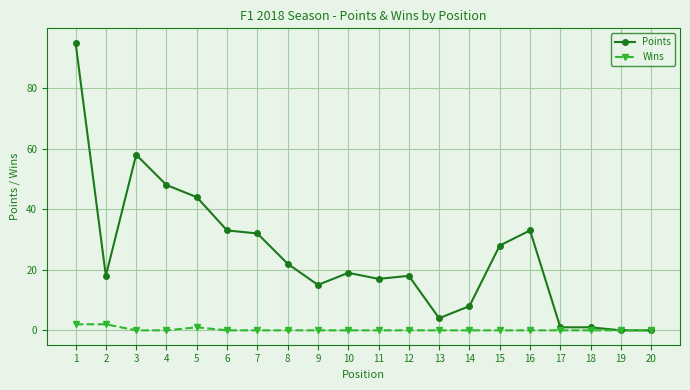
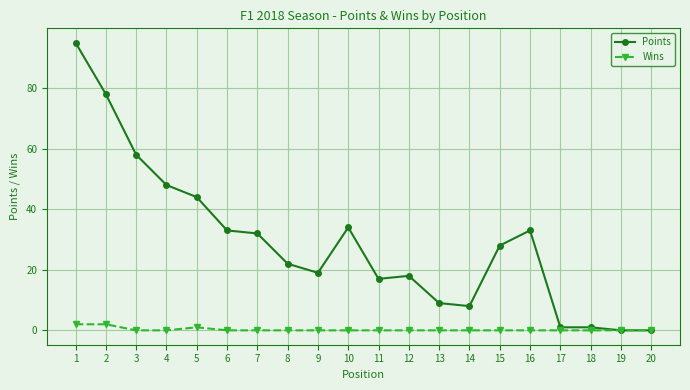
  {
    "Points": {
      "1": 95,
-     "2": 18,
+     "2": 78,
      "3": 58,
      "4": 48,
      "5": 44,
      "6": 33,
      "7": 32,
      "8": 22,
-     "9": 15,
-     "10": 19,
+     "9": 19,
+     "10": 34,
      "11": 17,
      "12": 18,
-     "13": 4,
+     "13": 9,
      "14": 8,
      "15": 28,
      "16": 33,
      "17": 1,
      "18": 1
    },
    "Wins": {
      "1": 2,
      "2": 2,
      "3": 0,
      "4": 0,
      "5": 1,
      "6": 0,
      "7": 0,
      "8": 0,
      "9": 0,
      "10": 0,
      "11": 0,
      "12": 0,
      "13": 0,
      "14": 0,
      "15": 0,
      "16": 0,
      "17": 0,
      "18": 0
    }
  }
